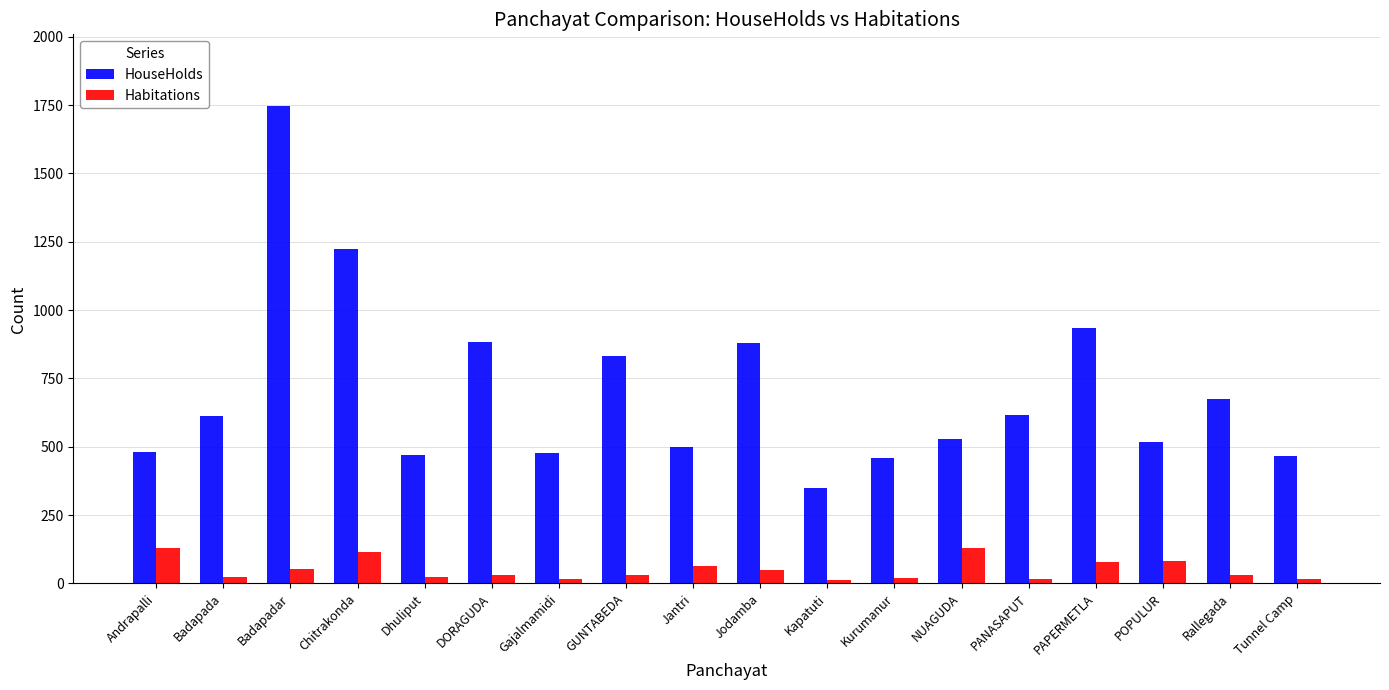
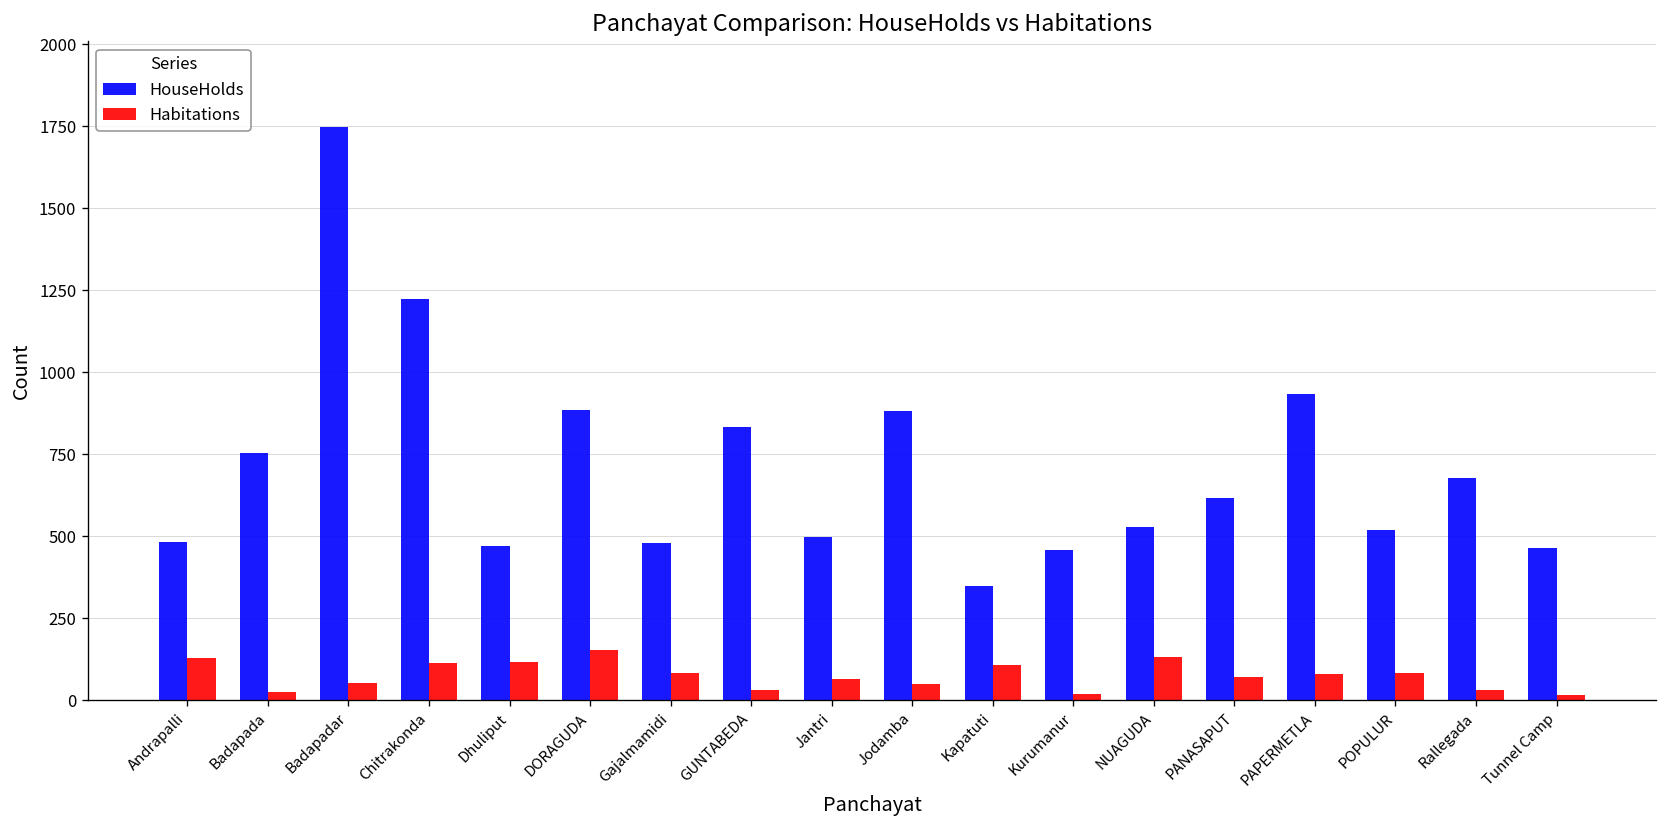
  {
    "HouseHolds": {
      "Andrapalli": 480,
-     "Badapada": 610,
+     "Badapada": 750,
      "Badapadar": 1750,
      "Chitrakonda": 1220,
      "Dhuliput": 470,
      "DORAGUDA": 880,
      "Gajalmamidi": 480,
      "GUNTABEDA": 830,
      "Jantri": 500,
      "Jodamba": 880,
      "Kapatuti": 350,
      "Kurumanur": 460,
      "NUAGUDA": 530,
      "PANASAPUT": 620,
      "PAPERMETLA": 930,
      "POPULUR": 520,
      "Rallegada": 680,
      "Tunnel Camp": 470
    },
    "Habitations": {
      "Andrapalli": 130,
      "Badapada": 30,
      "Badapadar": 50,
      "Chitrakonda": 110,
-     "Dhuliput": 20,
-     "DORAGUDA": 30,
-     "Gajalmamidi": 20,
+     "Dhuliput": 120,
+     "DORAGUDA": 150,
+     "Gajalmamidi": 80,
      "GUNTABEDA": 30,
      "Jantri": 60,
      "Jodamba": 50,
-     "Kapatuti": 10,
+     "Kapatuti": 110,
      "Kurumanur": 20,
      "NUAGUDA": 130,
-     "PANASAPUT": 20,
+     "PANASAPUT": 70,
      "PAPERMETLA": 80,
      "POPULUR": 80,
      "Rallegada": 30,
      "Tunnel Camp": 20
    }
  }
